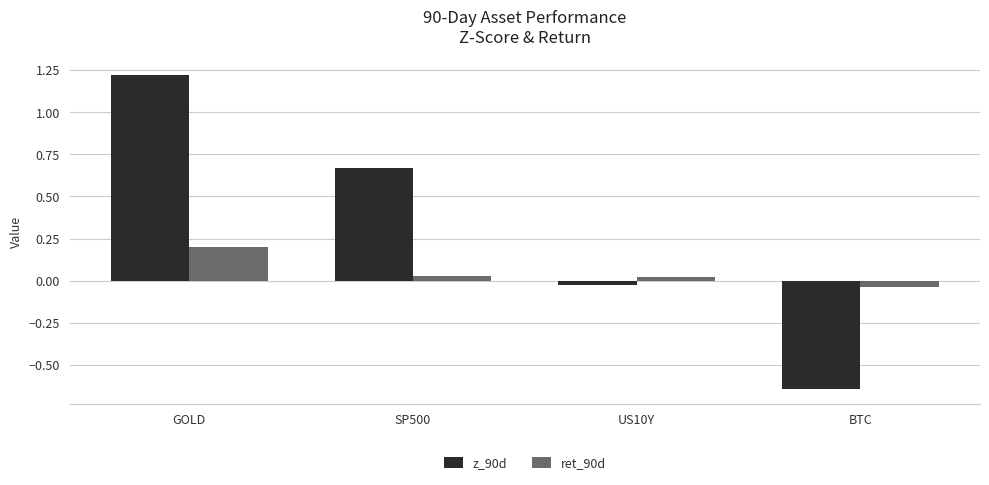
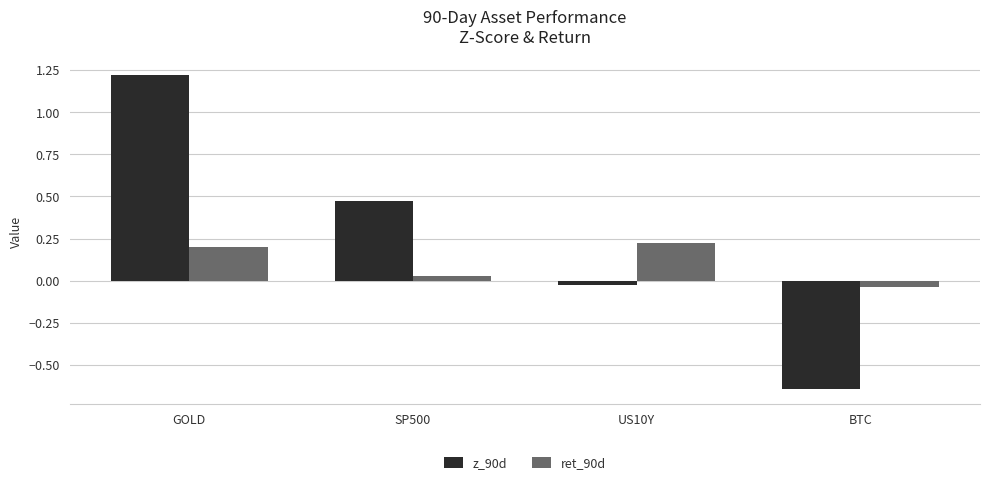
  {
    "z_90d": {
      "GOLD": 1.22,
-     "SP500": 0.67,
+     "SP500": 0.47,
      "US10Y": -0.03,
      "BTC": -0.64
    },
    "ret_90d": {
      "GOLD": 0.20,
      "SP500": 0.02,
-     "US10Y": 0.02,
+     "US10Y": 0.22,
      "BTC": -0.04
    }
  }
